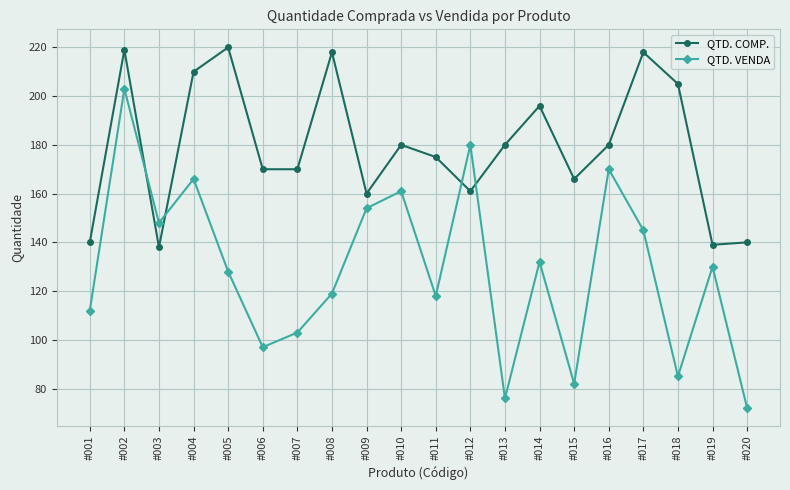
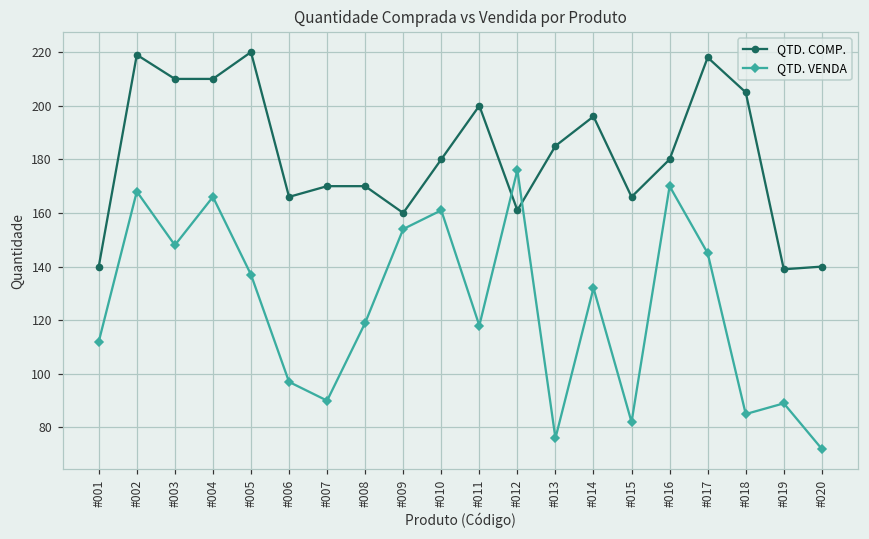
  {
    "QTD. COMP.": {
      "#001": 140,
      "#002": 219,
-     "#003": 138,
+     "#003": 210,
      "#004": 210,
      "#005": 220,
-     "#006": 170,
+     "#006": 166,
      "#007": 170,
-     "#008": 218,
+     "#008": 170,
      "#009": 160,
      "#010": 180,
-     "#011": 175,
+     "#011": 200,
      "#012": 161,
-     "#013": 180,
+     "#013": 185,
      "#014": 196,
      "#015": 166,
      "#016": 180,
      "#017": 218,
      "#018": 205,
      "#019": 139,
      "#020": 140
    },
    "QTD. VENDA": {
      "#001": 112,
-     "#002": 203,
+     "#002": 168,
      "#003": 148,
      "#004": 166,
-     "#005": 128,
+     "#005": 137,
      "#006": 97,
-     "#007": 103,
+     "#007": 90,
      "#008": 119,
      "#009": 154,
      "#010": 161,
      "#011": 118,
-     "#012": 180,
+     "#012": 176,
      "#013": 76,
      "#014": 132,
      "#015": 82,
      "#016": 170,
      "#017": 145,
      "#018": 85,
-     "#019": 130,
+     "#019": 89,
      "#020": 72
    }
  }
